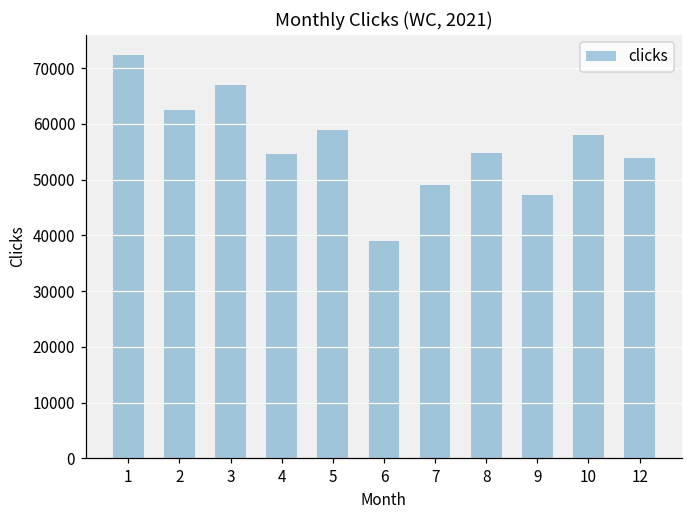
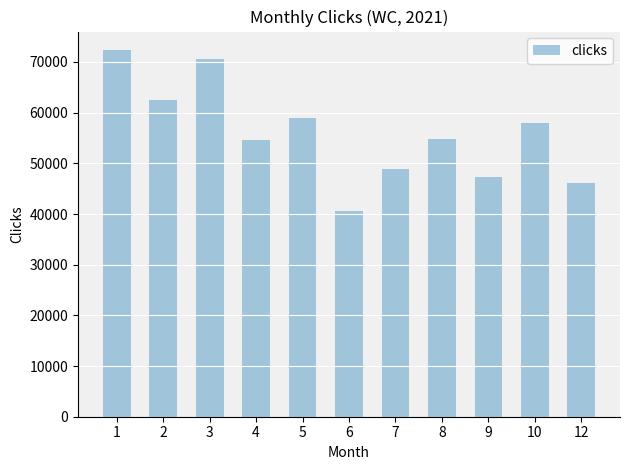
  {
    "1": 72000,
    "2": 63000,
-   "3": 67000,
+   "3": 71000,
    "4": 55000,
    "5": 59000,
-   "6": 39000,
+   "6": 41000,
    "7": 49000,
    "8": 55000,
    "9": 47000,
    "10": 58000,
-   "12": 54000
+   "12": 46000
  }
